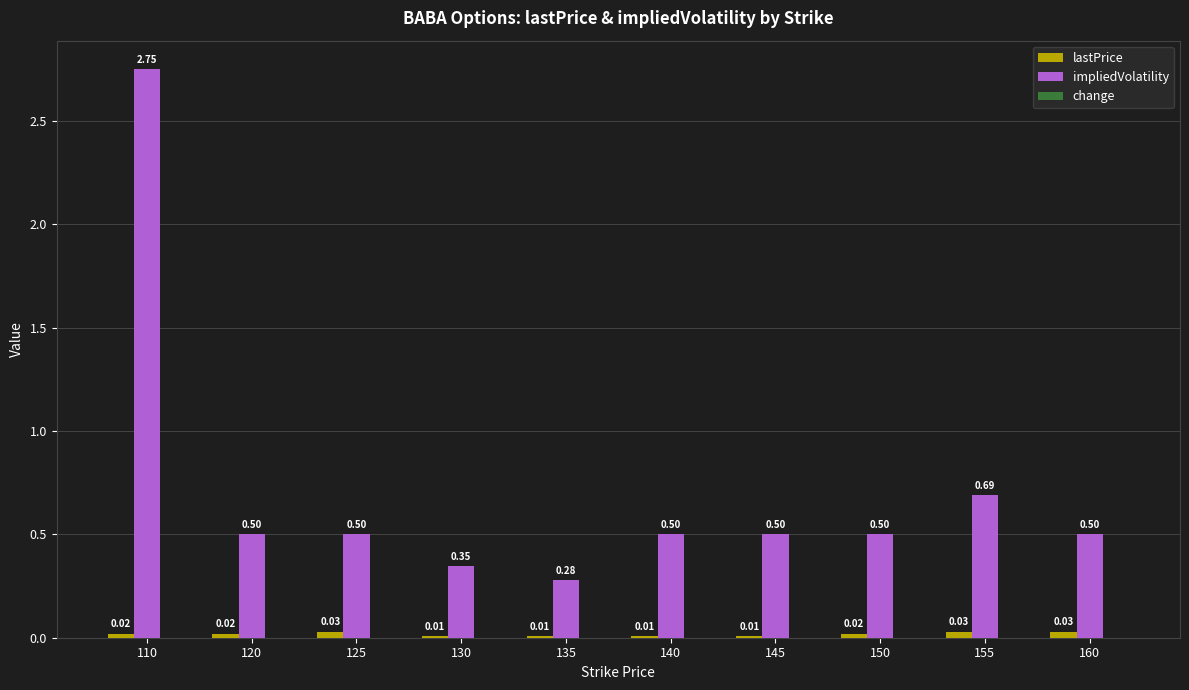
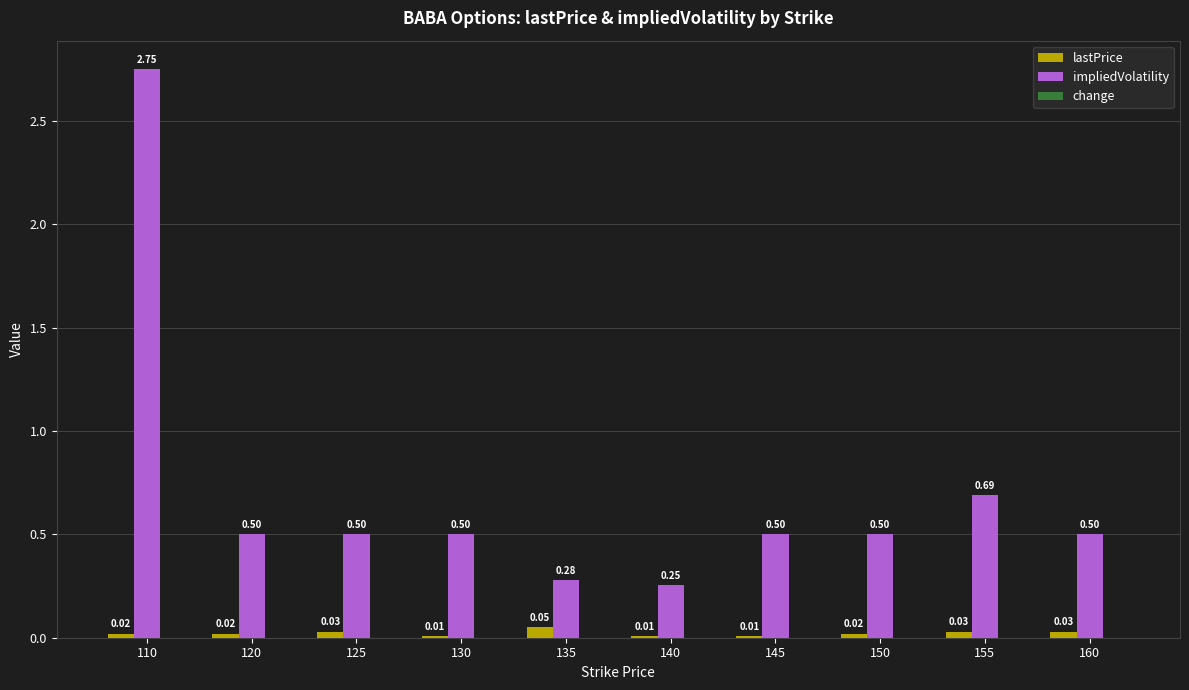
  {
    "lastPrice": {
      "110": 0.02,
      "120": 0.02,
      "125": 0.03,
      "130": 0.01,
-     "135": 0.01,
+     "135": 0.05,
      "140": 0.01,
      "145": 0.01,
      "150": 0.02,
      "155": 0.03,
      "160": 0.03
    },
    "impliedVolatility": {
      "110": 2.75,
      "120": 0.50,
      "125": 0.50,
-     "130": 0.35,
+     "130": 0.50,
      "135": 0.28,
-     "140": 0.50,
+     "140": 0.25,
      "145": 0.50,
      "150": 0.50,
      "155": 0.69,
      "160": 0.50
    },
    "change": {
      "110": 0.00,
      "120": 0.00,
      "125": 0.00,
      "130": 0.00,
      "135": 0.00,
      "140": 0.00,
      "145": 0.00,
      "150": 0.00,
      "155": 0.00,
      "160": 0.00
    }
  }
